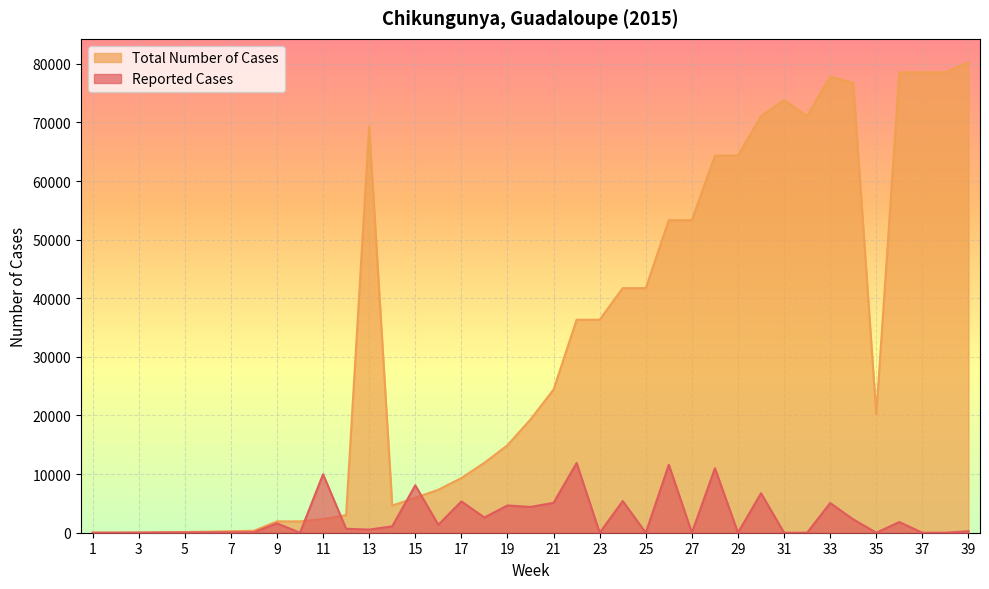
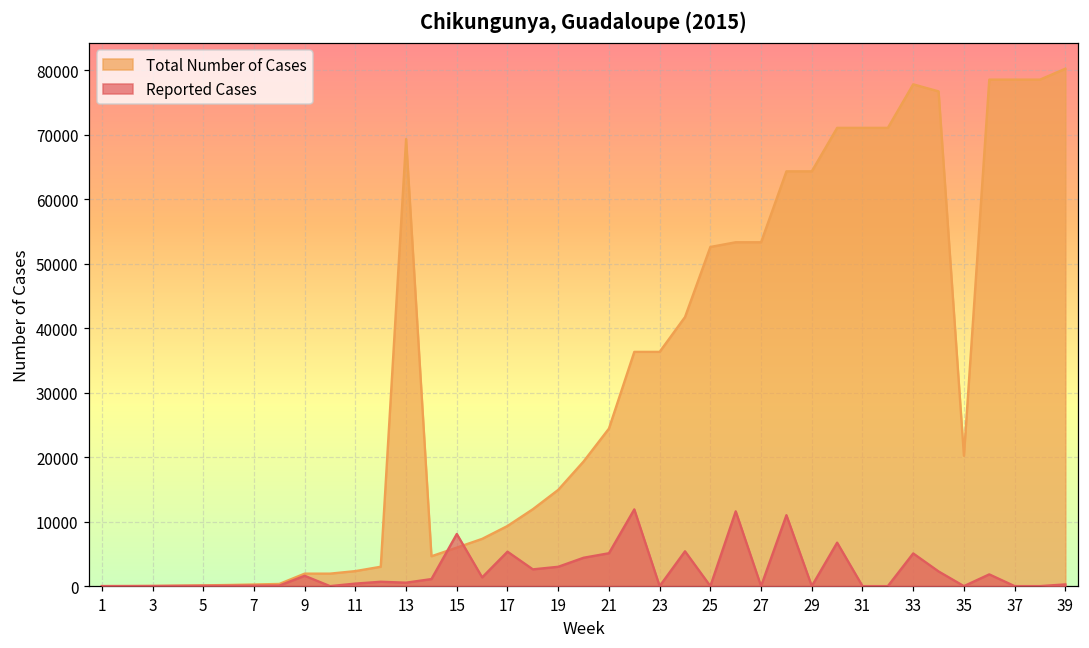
  {
    "Total Number of Cases": {
      "11": 2000,
      "13": 69000,
      "15": 6000,
      "17": 9000,
      "19": 15000,
      "21": 24000,
      "23": 36000,
-     "25": 42000,
+     "25": 53000,
      "27": 53000,
      "29": 64000,
-     "31": 74000,
+     "31": 71000,
      "33": 78000,
      "35": 20000,
      "37": 79000,
      "39": 80000
    },
    "Reported Cases": {
-     "11": 10000,
+     "11": 0,
      "13": 1000,
      "15": 8000,
      "17": 5000,
-     "19": 5000,
+     "19": 3000,
      "21": 5000,
      "23": 0,
      "25": 0,
      "27": 0,
      "29": 0,
      "31": 0,
      "33": 5000,
      "35": 0,
      "37": 0,
      "39": 0
    }
  }
